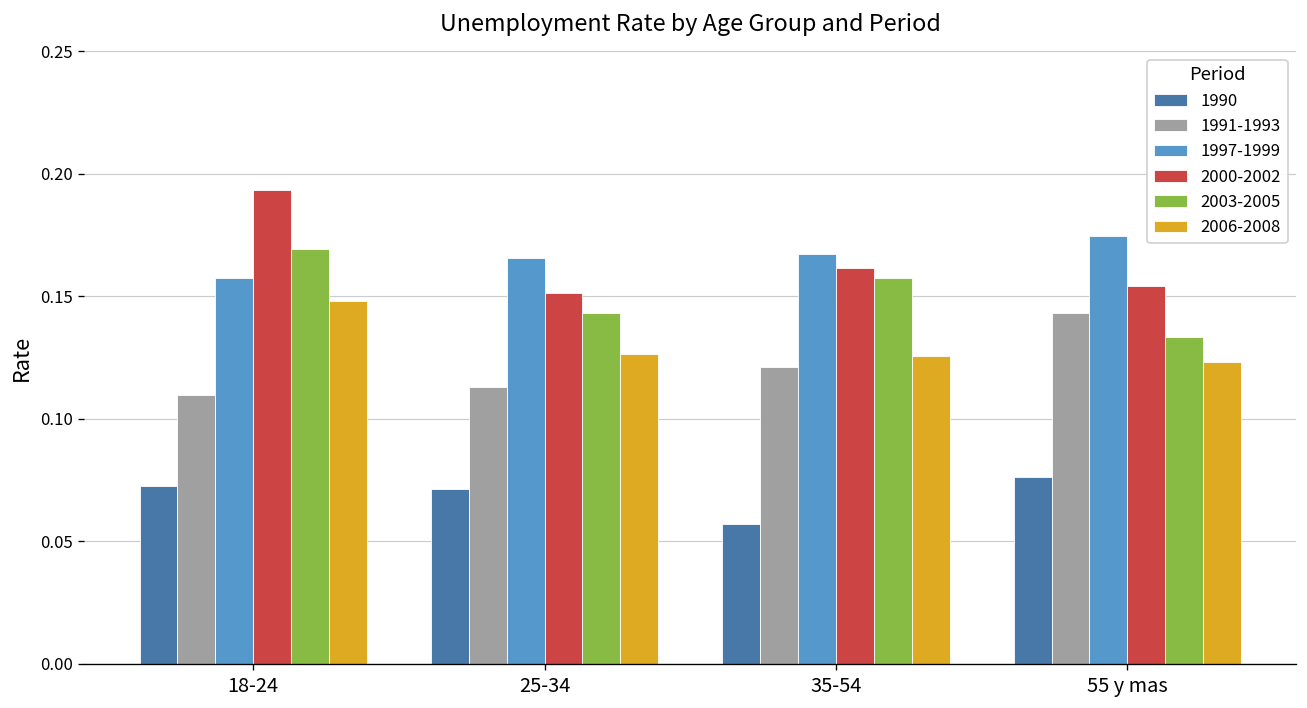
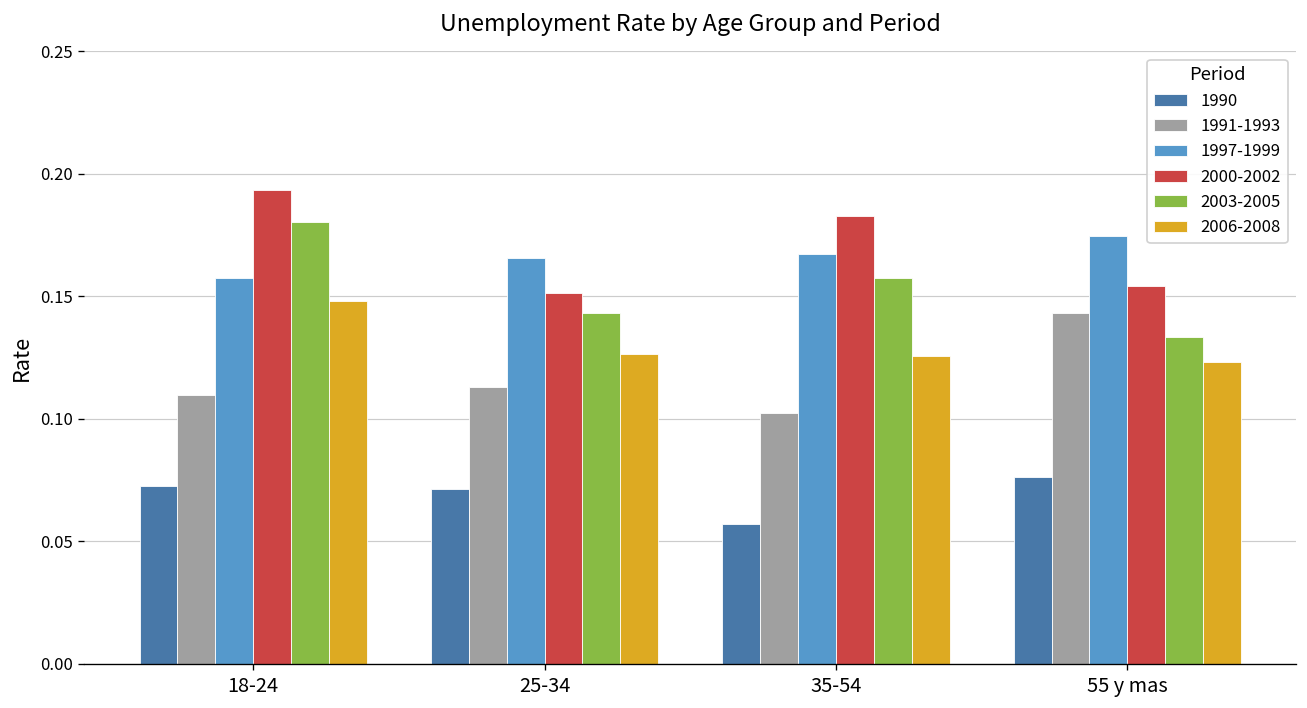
  {
    "1991-1993": {
      "18-24": 0.110,
      "25-34": 0.113,
-     "35-54": 0.121,
+     "35-54": 0.102,
      "55 y mas": 0.143
    },
    "2000-2002": {
      "18-24": 0.193,
      "25-34": 0.151,
-     "35-54": 0.161,
+     "35-54": 0.183,
      "55 y mas": 0.154
    },
    "2003-2005": {
-     "18-24": 0.169,
+     "18-24": 0.180,
      "25-34": 0.143,
      "35-54": 0.157,
      "55 y mas": 0.133
    },
    "2006-2008": {
      "18-24": 0.148,
      "25-34": 0.126,
      "35-54": 0.126,
      "55 y mas": 0.123
    }
  }
